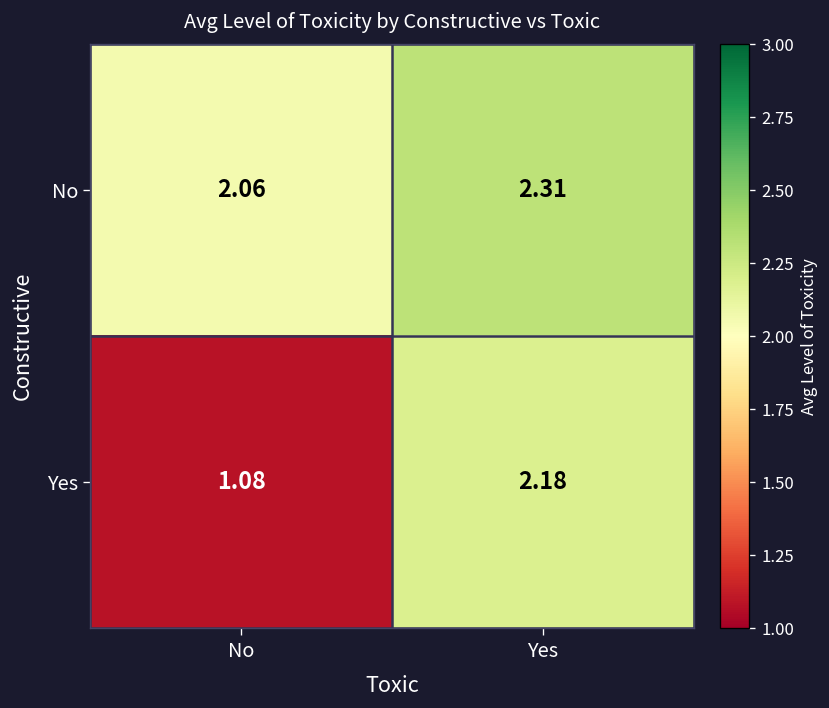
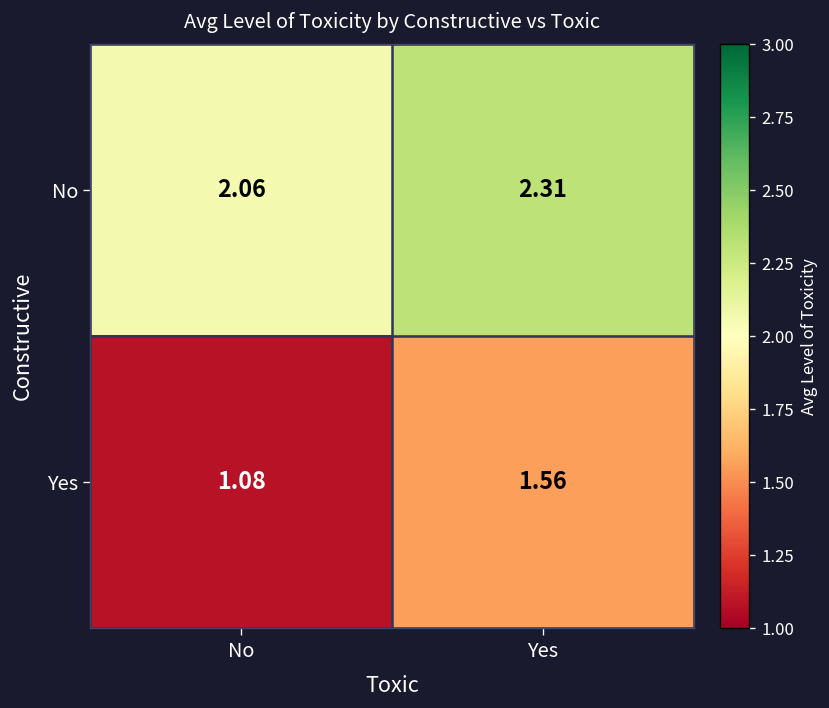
  {
    "No": {
      "No": 2.06,
      "Yes": 2.31
    },
    "Yes": {
      "No": 1.08,
-     "Yes": 2.18
+     "Yes": 1.56
    }
  }
